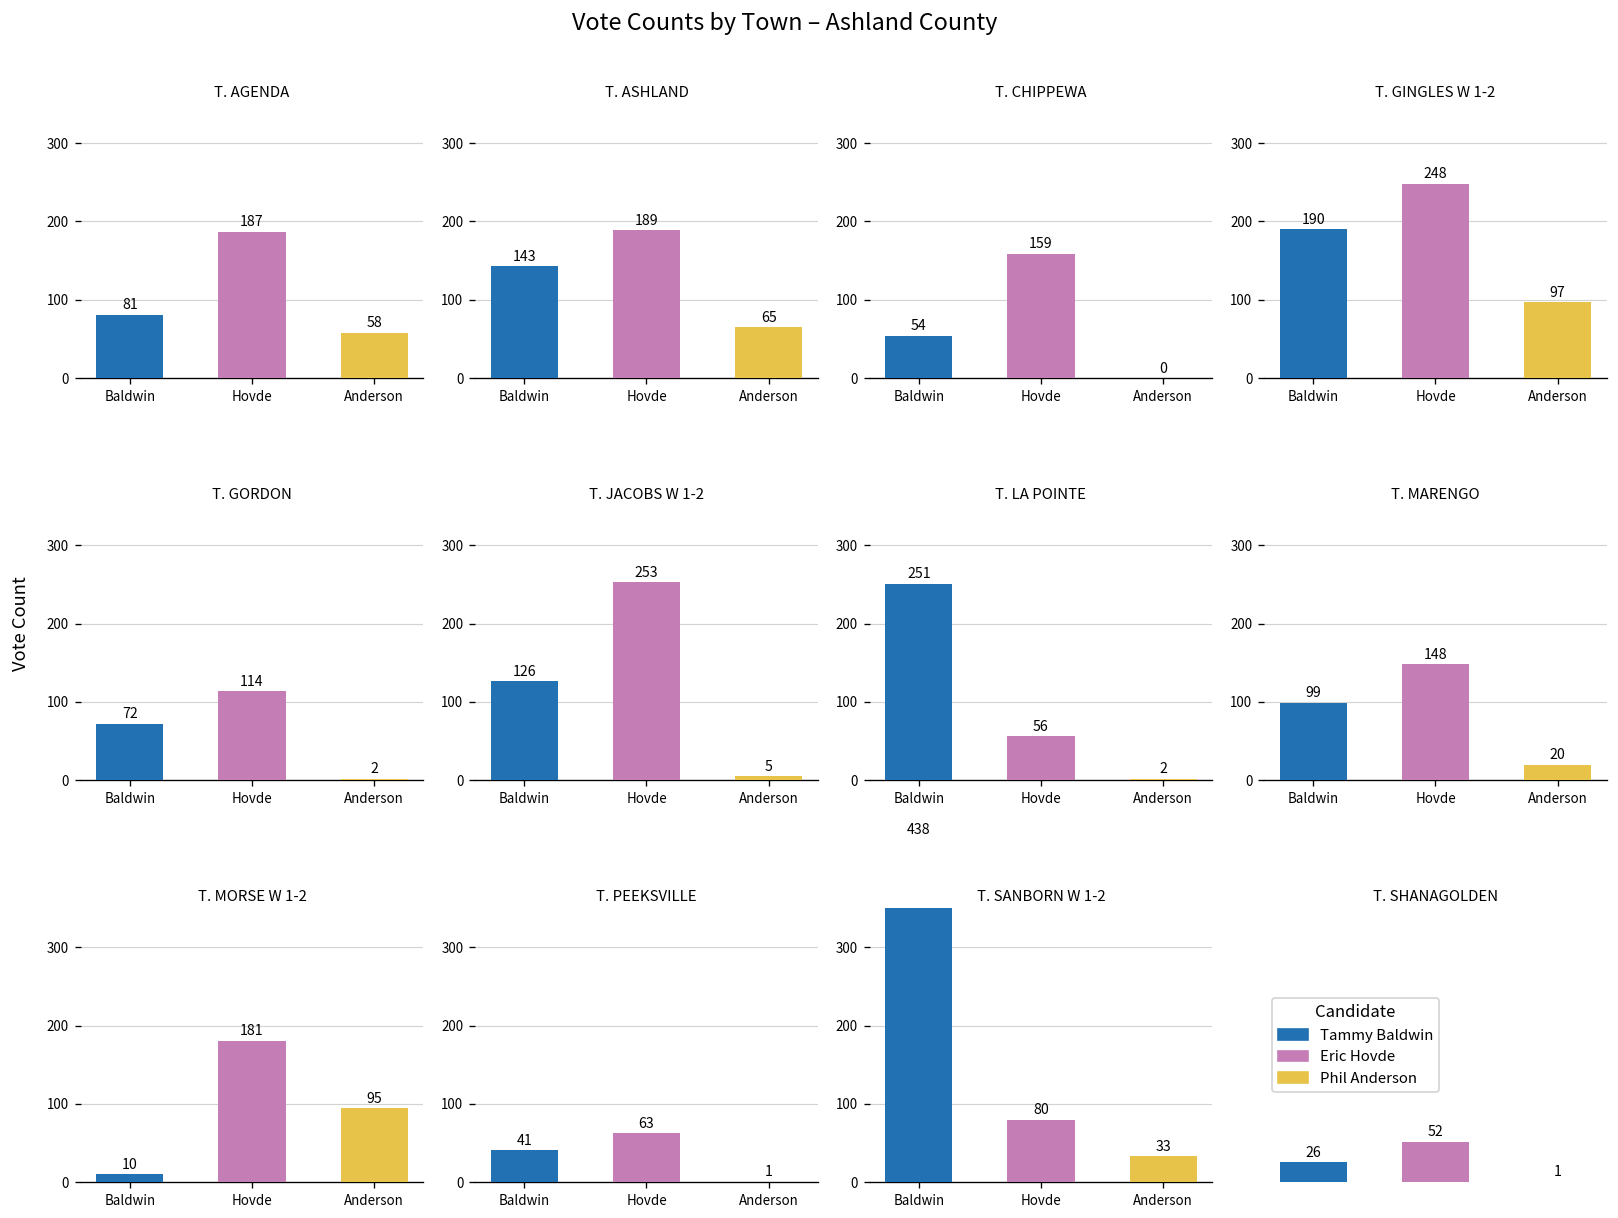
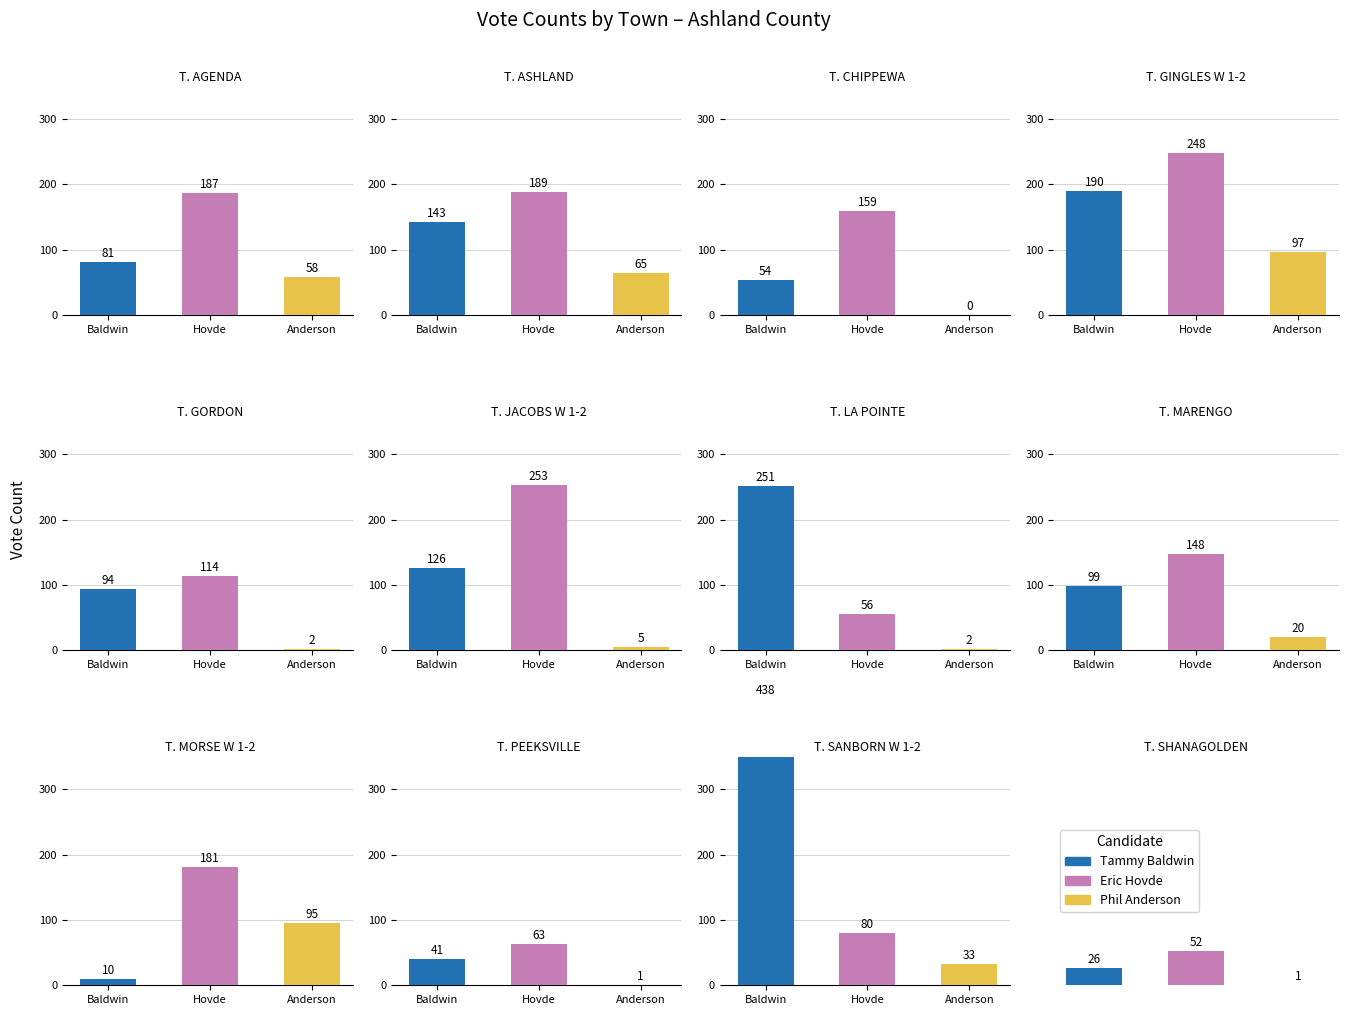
  {
    "T. AGENDA": {
      "Baldwin": 81,
      "Hovde": 187,
      "Anderson": 58
    },
    "T. ASHLAND": {
      "Baldwin": 143,
      "Hovde": 189,
      "Anderson": 65
    },
    "T. CHIPPEWA": {
      "Baldwin": 54,
      "Hovde": 159,
      "Anderson": 0
    },
    "T. GINGLES W 1-2": {
      "Baldwin": 190,
      "Hovde": 248,
      "Anderson": 97
    },
    "T. GORDON": {
-     "Baldwin": 72,
+     "Baldwin": 94,
      "Hovde": 114,
      "Anderson": 2
    },
    "T. JACOBS W 1-2": {
      "Baldwin": 126,
      "Hovde": 253,
      "Anderson": 5
    },
    "T. LA POINTE": {
      "Baldwin": 251,
      "Hovde": 56,
      "Anderson": 2
    },
    "T. MARENGO": {
      "Baldwin": 99,
      "Hovde": 148,
      "Anderson": 20
    },
    "T. MORSE W 1-2": {
      "Baldwin": 10,
      "Hovde": 181,
      "Anderson": 95
    },
    "T. PEEKSVILLE": {
      "Baldwin": 41,
      "Hovde": 63,
      "Anderson": 1
    },
    "T. SANBORN W 1-2": {
      "Hovde": 80,
      "Anderson": 33
    }
  }
